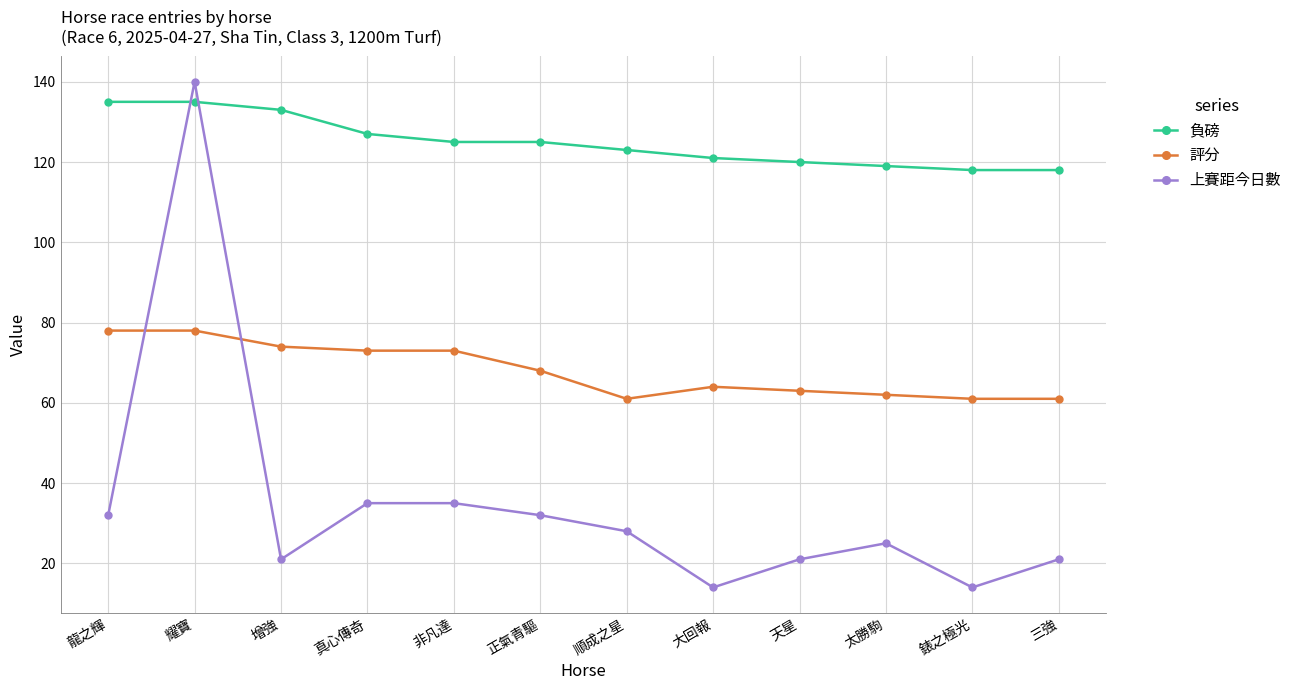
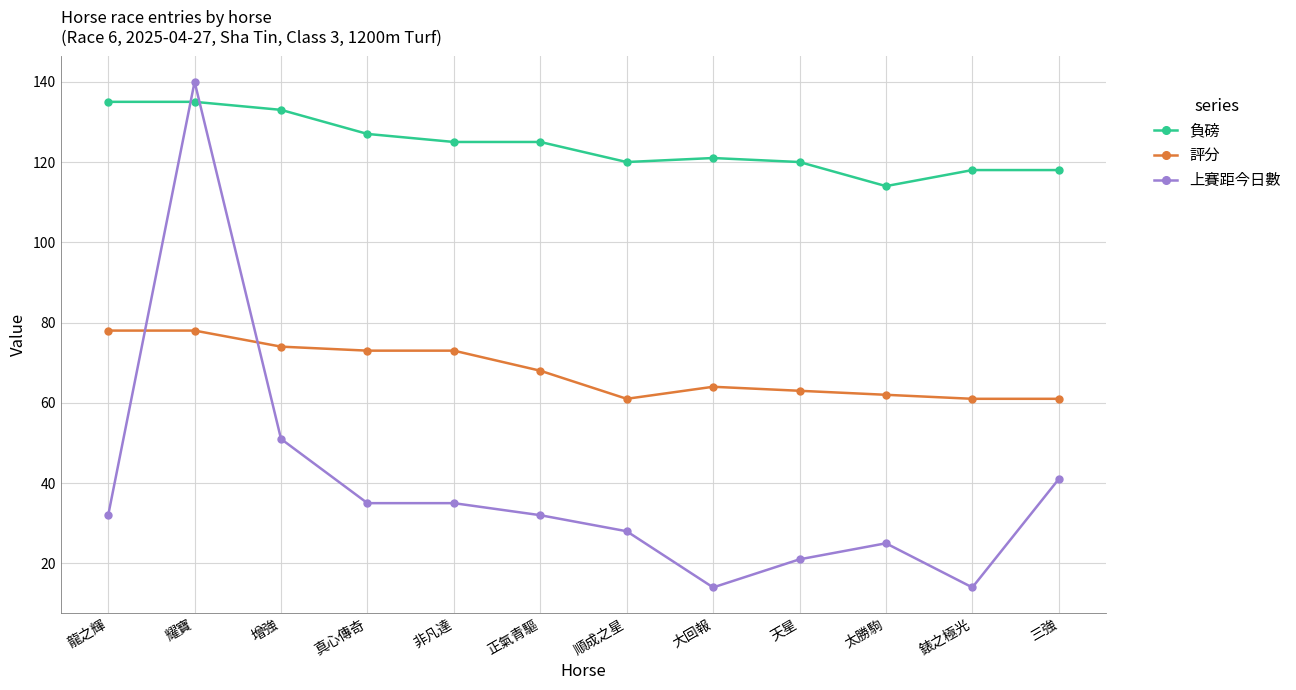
  {
    "負磅": {
      "龍之輝": 135,
      "耀寶": 135,
      "增強": 133,
      "真心傳奇": 127,
      "非凡達": 125,
      "正氣青驅": 125,
-     "順成之星": 123,
+     "順成之星": 120,
      "大回報": 121,
      "天星": 120,
-     "太勝駒": 119,
+     "太勝駒": 114,
      "錶之極光": 118,
      "三強": 118
    },
    "評分": {
      "龍之輝": 78,
      "耀寶": 78,
      "增強": 74,
      "真心傳奇": 73,
      "非凡達": 73,
      "正氣青驅": 68,
      "順成之星": 61,
      "大回報": 64,
      "天星": 63,
      "太勝駒": 62,
      "錶之極光": 61,
      "三強": 61
    },
    "上賽距今日數": {
      "龍之輝": 32,
      "耀寶": 140,
-     "增強": 21,
+     "增強": 51,
      "真心傳奇": 35,
      "非凡達": 35,
      "正氣青驅": 32,
      "順成之星": 28,
      "大回報": 14,
      "天星": 21,
      "太勝駒": 25,
      "錶之極光": 14,
-     "三強": 21
+     "三強": 41
    }
  }
